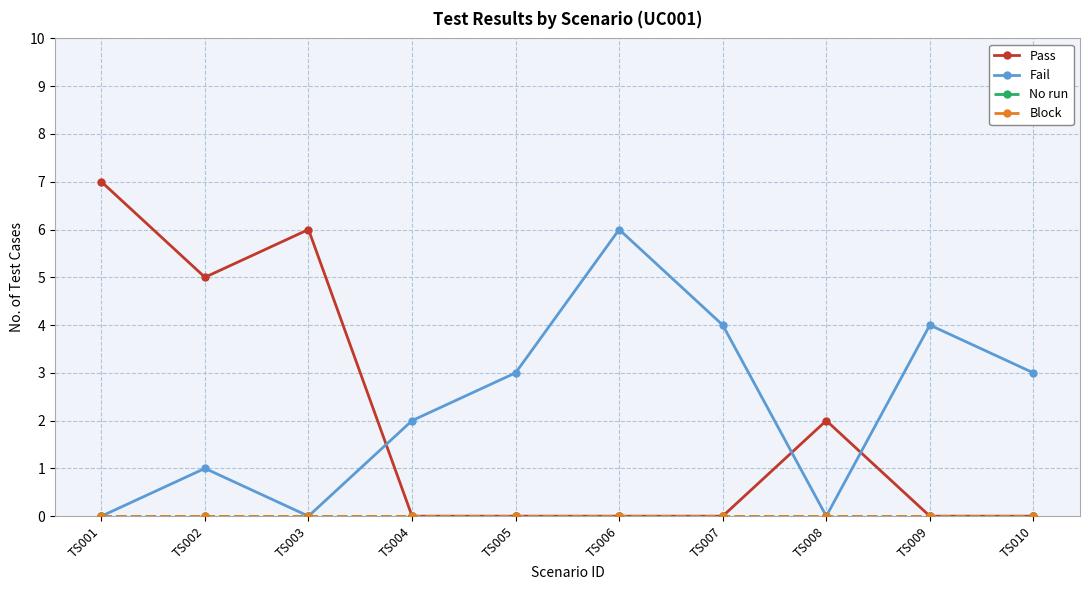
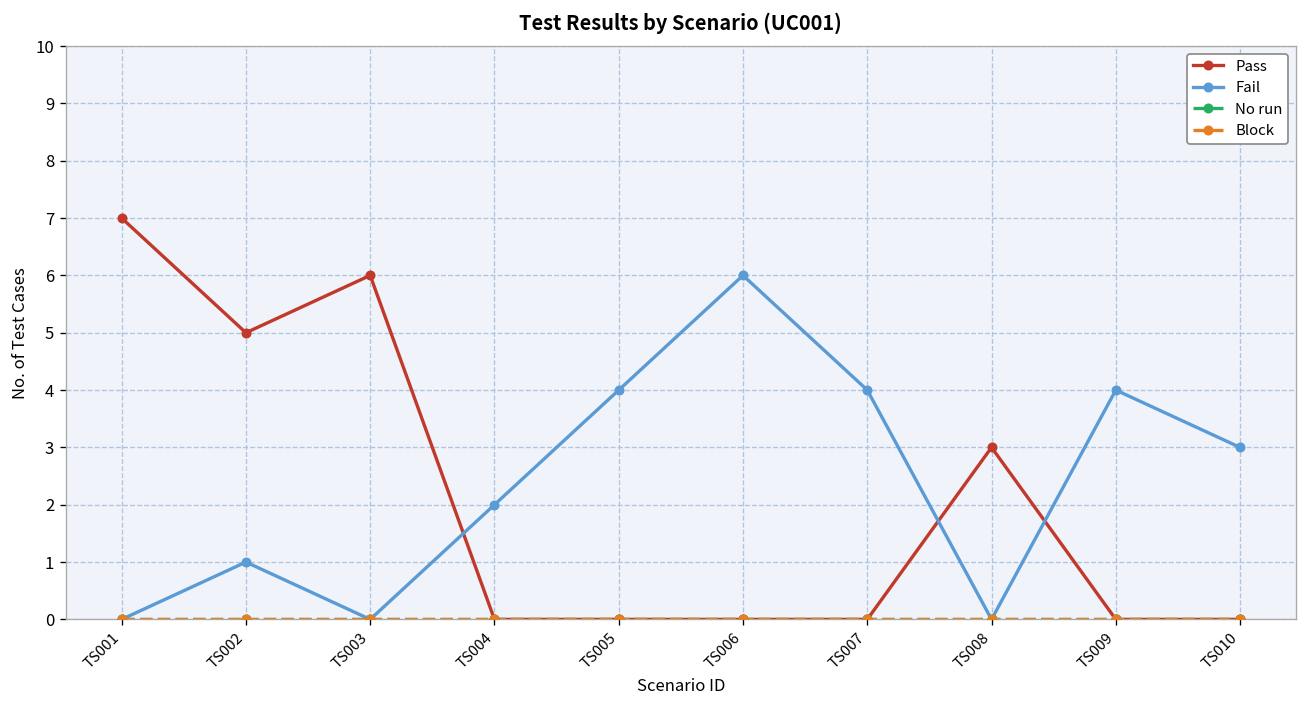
  {
    "Pass": {
      "TS001": 7,
      "TS002": 5,
      "TS003": 6,
-     "TS008": 2
+     "TS008": 3
    },
    "Fail": {
      "TS002": 1,
      "TS004": 2,
-     "TS005": 3,
+     "TS005": 4,
      "TS006": 6,
      "TS007": 4,
      "TS009": 4,
      "TS010": 3
    },
    "Block": {
      "TS002": 0
    }
  }
